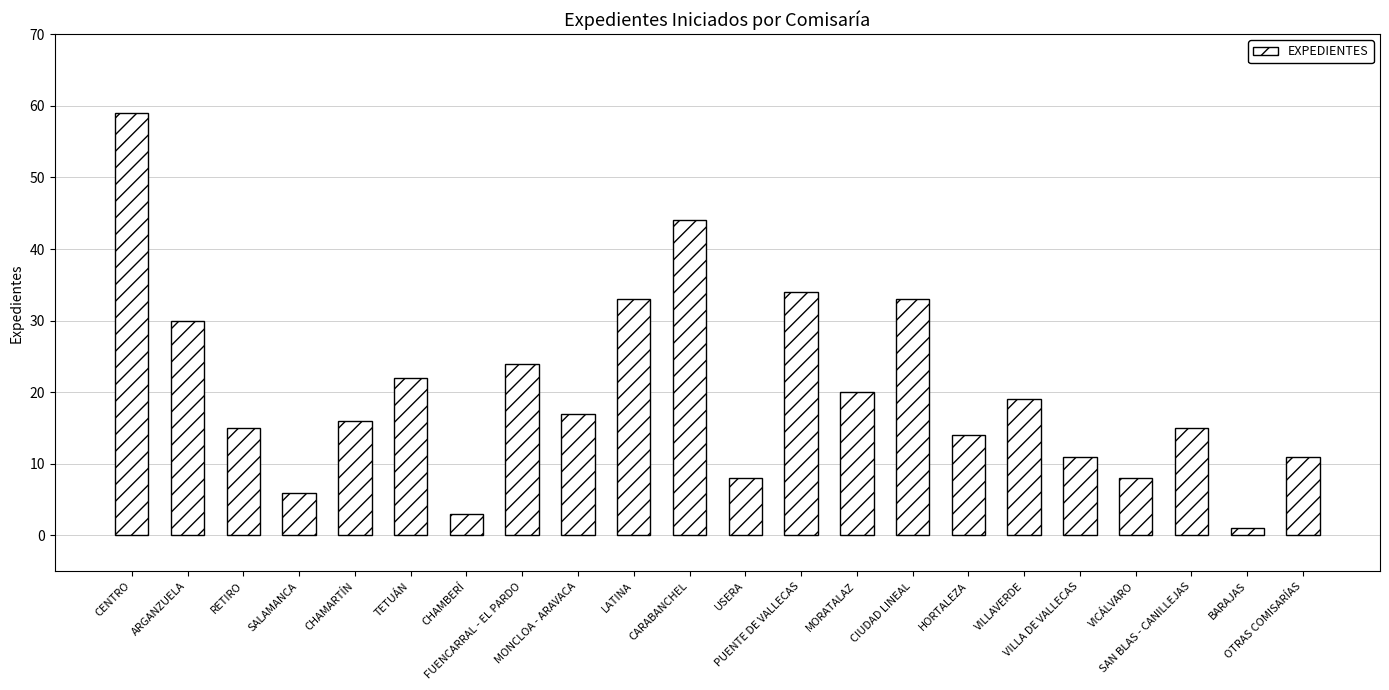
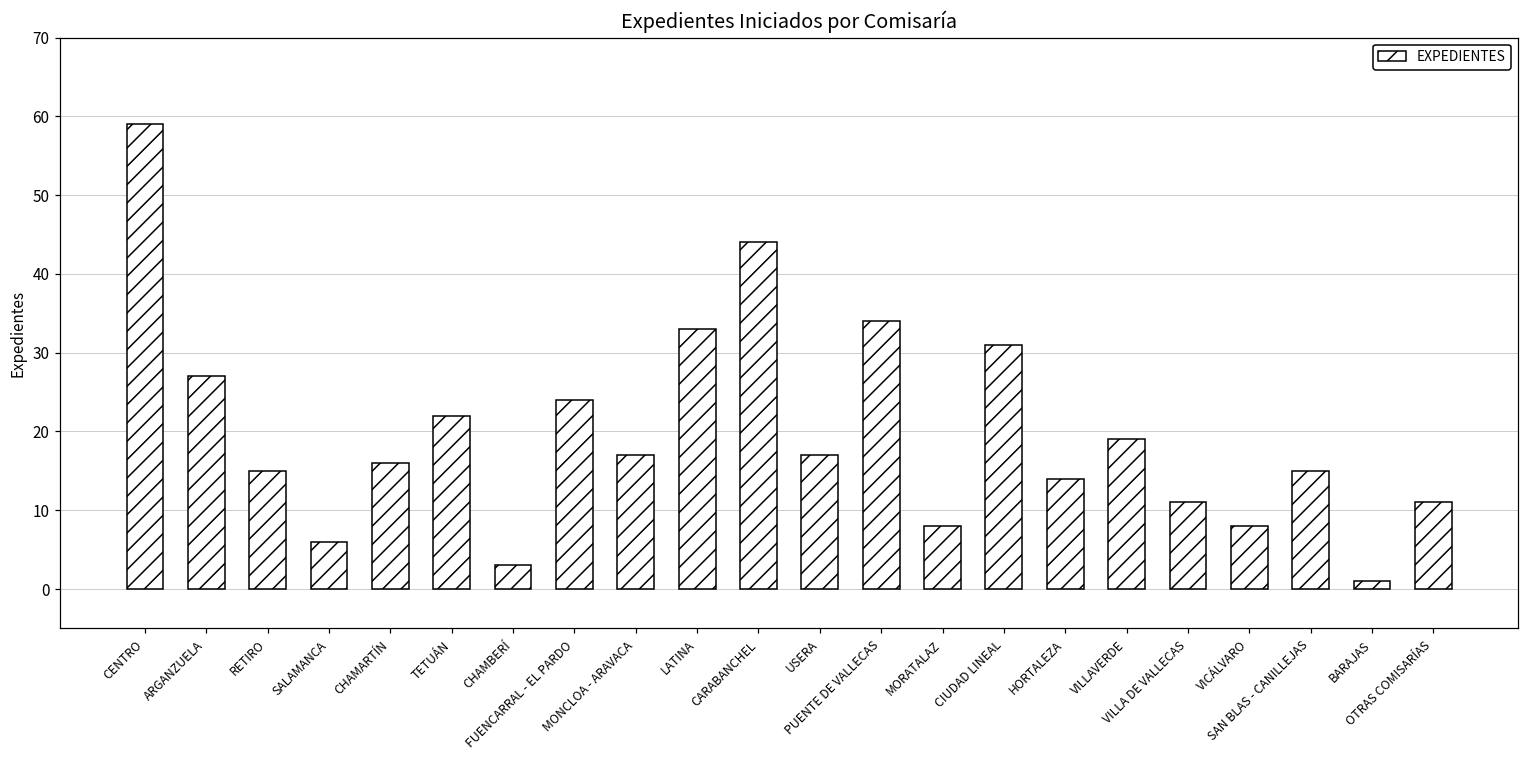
  {
    "CENTRO": 59,
-   "ARGANZUELA": 30,
+   "ARGANZUELA": 27,
    "RETIRO": 15,
    "SALAMANCA": 6,
    "CHAMARTÍN": 16,
    "TETUÁN": 22,
    "CHAMBERÍ": 3,
    "FUENCARRAL - EL PARDO": 24,
    "MONCLOA - ARAVACA": 17,
    "LATINA": 33,
    "CARABANCHEL": 44,
-   "USERA": 8,
+   "USERA": 17,
    "PUENTE DE VALLECAS": 34,
-   "MORATALAZ": 20,
-   "CIUDAD LINEAL": 33,
+   "MORATALAZ": 8,
+   "CIUDAD LINEAL": 31,
    "HORTALEZA": 14,
    "VILLAVERDE": 19,
    "VILLA DE VALLECAS": 11,
    "VICÁLVARO": 8,
    "SAN BLAS - CANILLEJAS": 15,
    "BARAJAS": 1,
    "OTRAS COMISARÍAS": 11
  }
